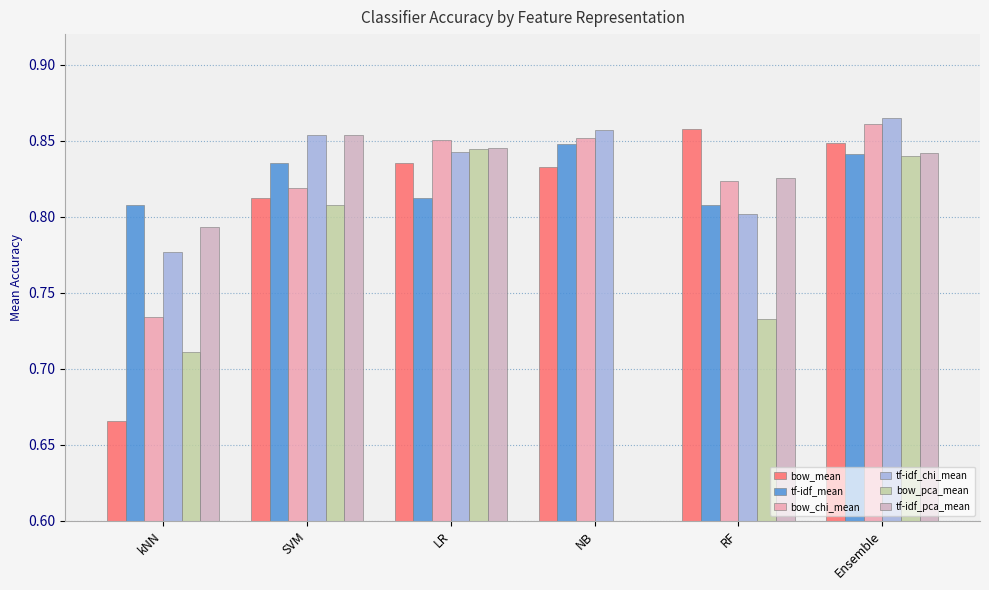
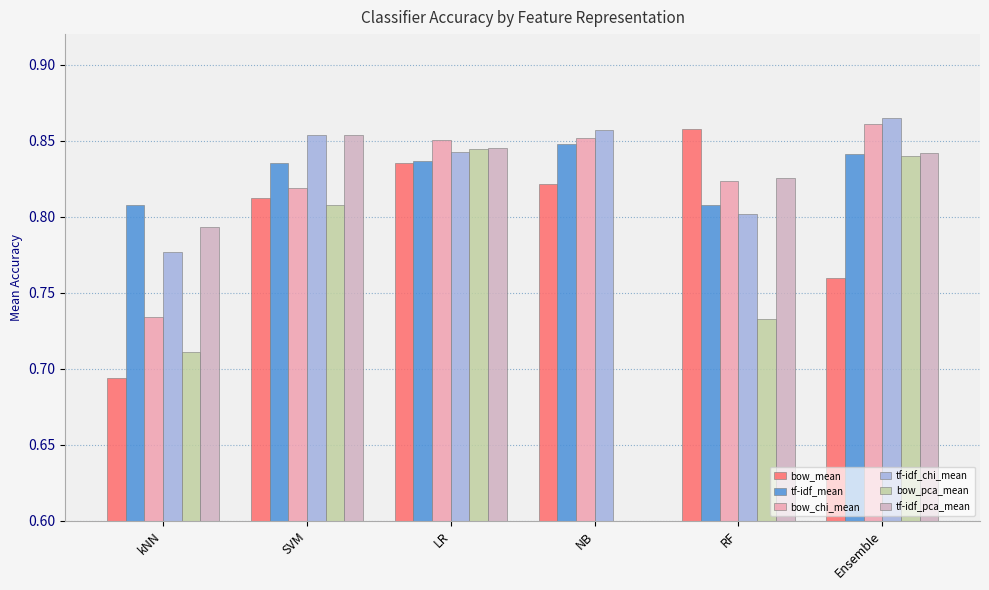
  {
    "bow_mean": {
-     "kNN": 0.666,
+     "kNN": 0.694,
      "SVM": 0.812,
      "LR": 0.835,
-     "NB": 0.832,
+     "NB": 0.822,
      "RF": 0.858,
-     "Ensemble": 0.849
+     "Ensemble": 0.759
    },
    "tf-idf_mean": {
      "kNN": 0.808,
      "SVM": 0.835,
-     "LR": 0.812,
+     "LR": 0.837,
      "NB": 0.848,
      "RF": 0.808,
      "Ensemble": 0.841
    }
  }
